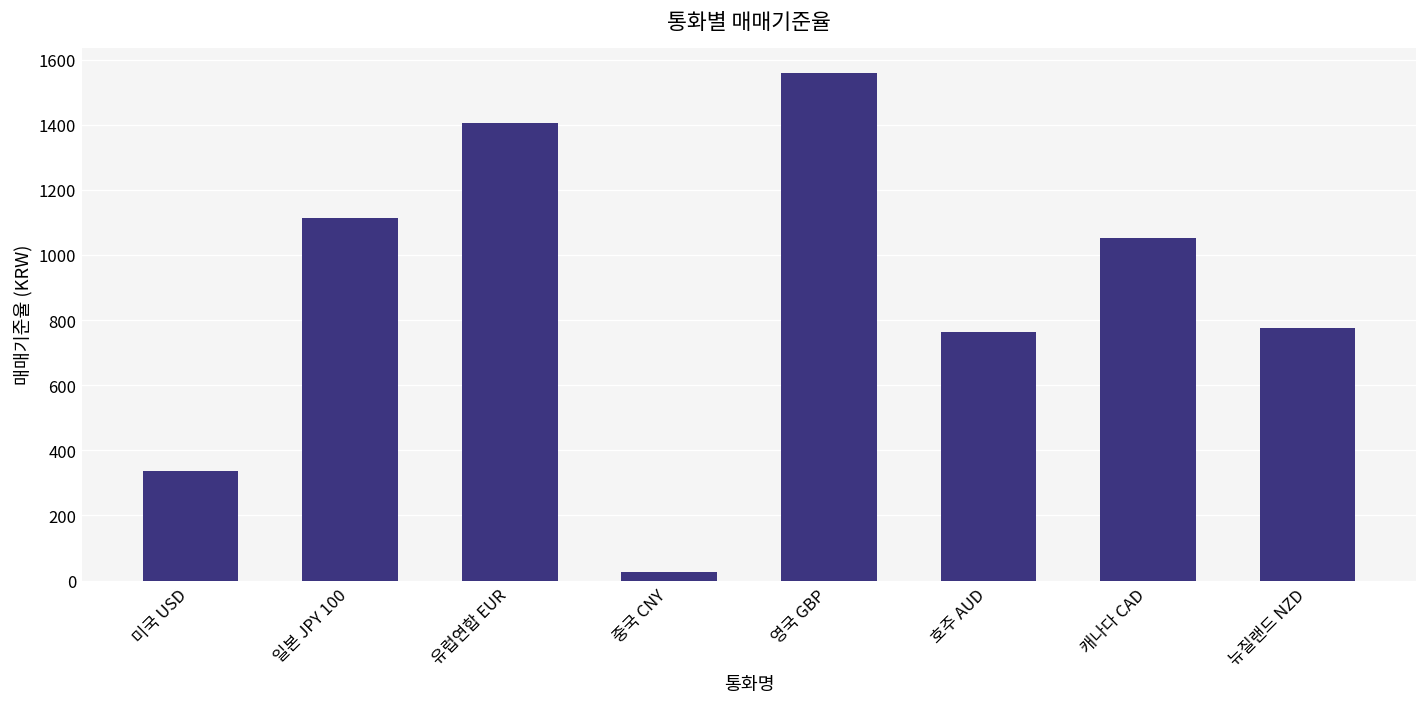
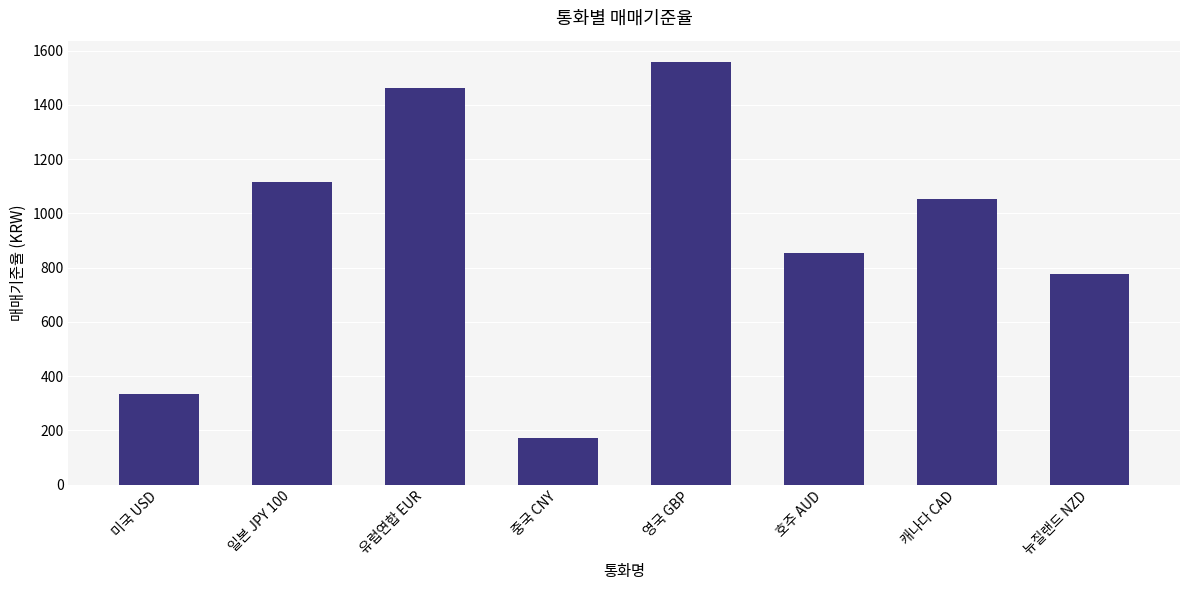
  {
    "미국 USD": 340,
    "일본 JPY 100": 1110,
-   "유럽연합 EUR": 1400,
-   "중국 CNY": 20,
+   "유럽연합 EUR": 1460,
+   "중국 CNY": 170,
    "영국 GBP": 1560,
-   "호주 AUD": 760,
+   "호주 AUD": 850,
    "캐나다 CAD": 1050,
    "뉴질랜드 NZD": 780
  }
